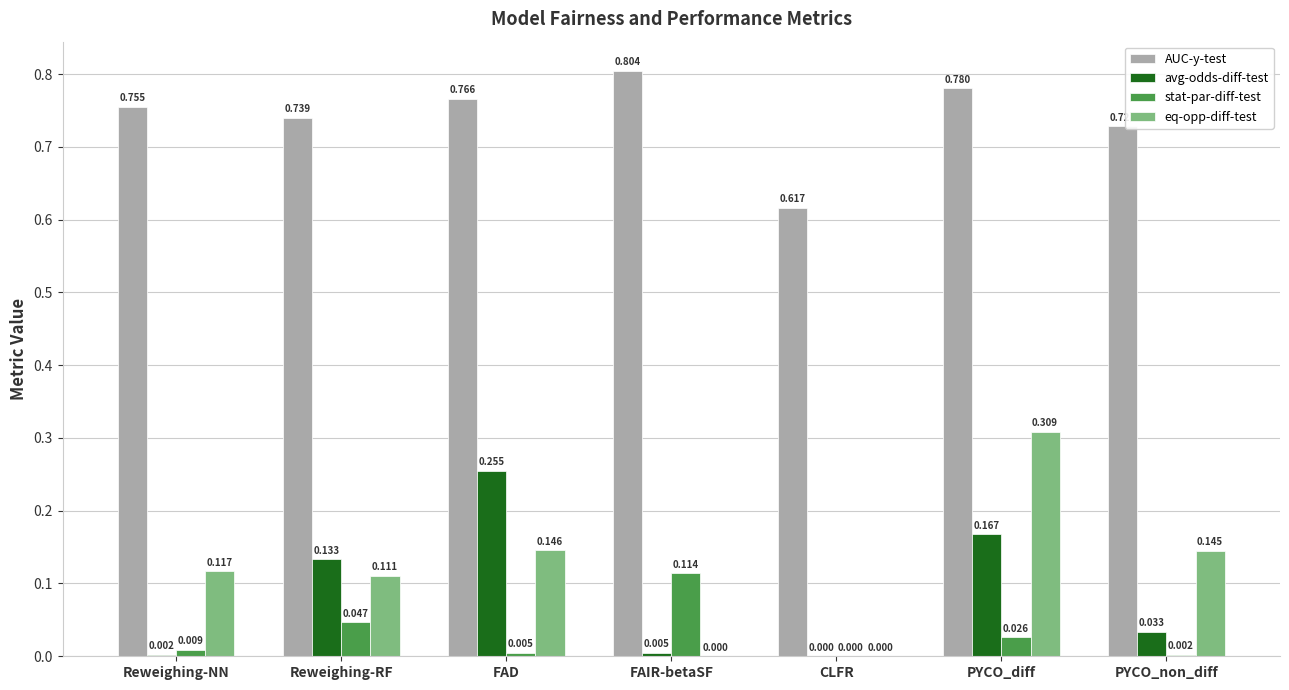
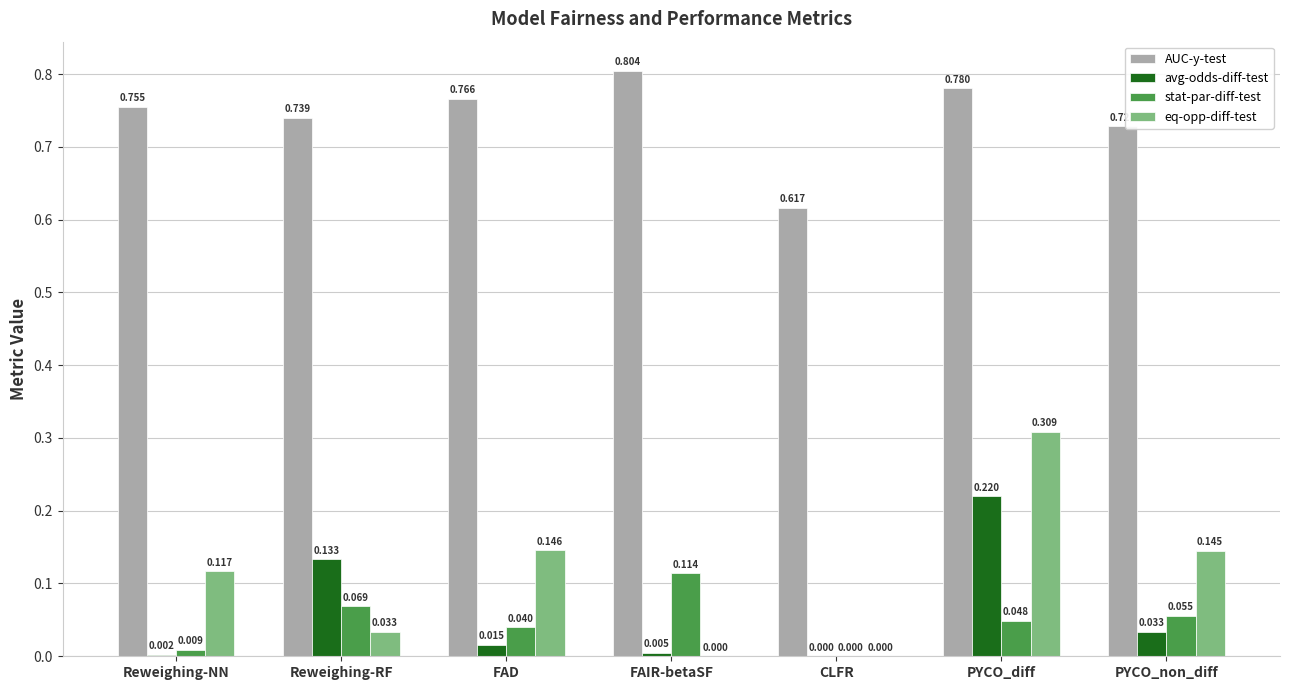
  {
    "AUC-y-test": {
      "Reweighing-NN": 0.755,
      "Reweighing-RF": 0.739,
      "FAD": 0.766,
      "FAIR-betaSF": 0.804,
      "CLFR": 0.617,
      "PYCO_diff": 0.780
    },
    "avg-odds-diff-test": {
      "Reweighing-NN": 0.002,
      "Reweighing-RF": 0.133,
-     "FAD": 0.255,
+     "FAD": 0.015,
      "FAIR-betaSF": 0.005,
      "CLFR": 0.000,
-     "PYCO_diff": 0.167,
+     "PYCO_diff": 0.220,
      "PYCO_non_diff": 0.033
    },
    "stat-par-diff-test": {
      "Reweighing-NN": 0.009,
-     "Reweighing-RF": 0.047,
-     "FAD": 0.005,
+     "Reweighing-RF": 0.069,
+     "FAD": 0.040,
      "FAIR-betaSF": 0.114,
      "CLFR": 0.000,
-     "PYCO_diff": 0.026,
-     "PYCO_non_diff": 0.002
+     "PYCO_diff": 0.048,
+     "PYCO_non_diff": 0.055
    },
    "eq-opp-diff-test": {
      "Reweighing-NN": 0.117,
-     "Reweighing-RF": 0.111,
+     "Reweighing-RF": 0.033,
      "FAD": 0.146,
      "FAIR-betaSF": 0.000,
      "CLFR": 0.000,
      "PYCO_diff": 0.309,
      "PYCO_non_diff": 0.145
    }
  }
